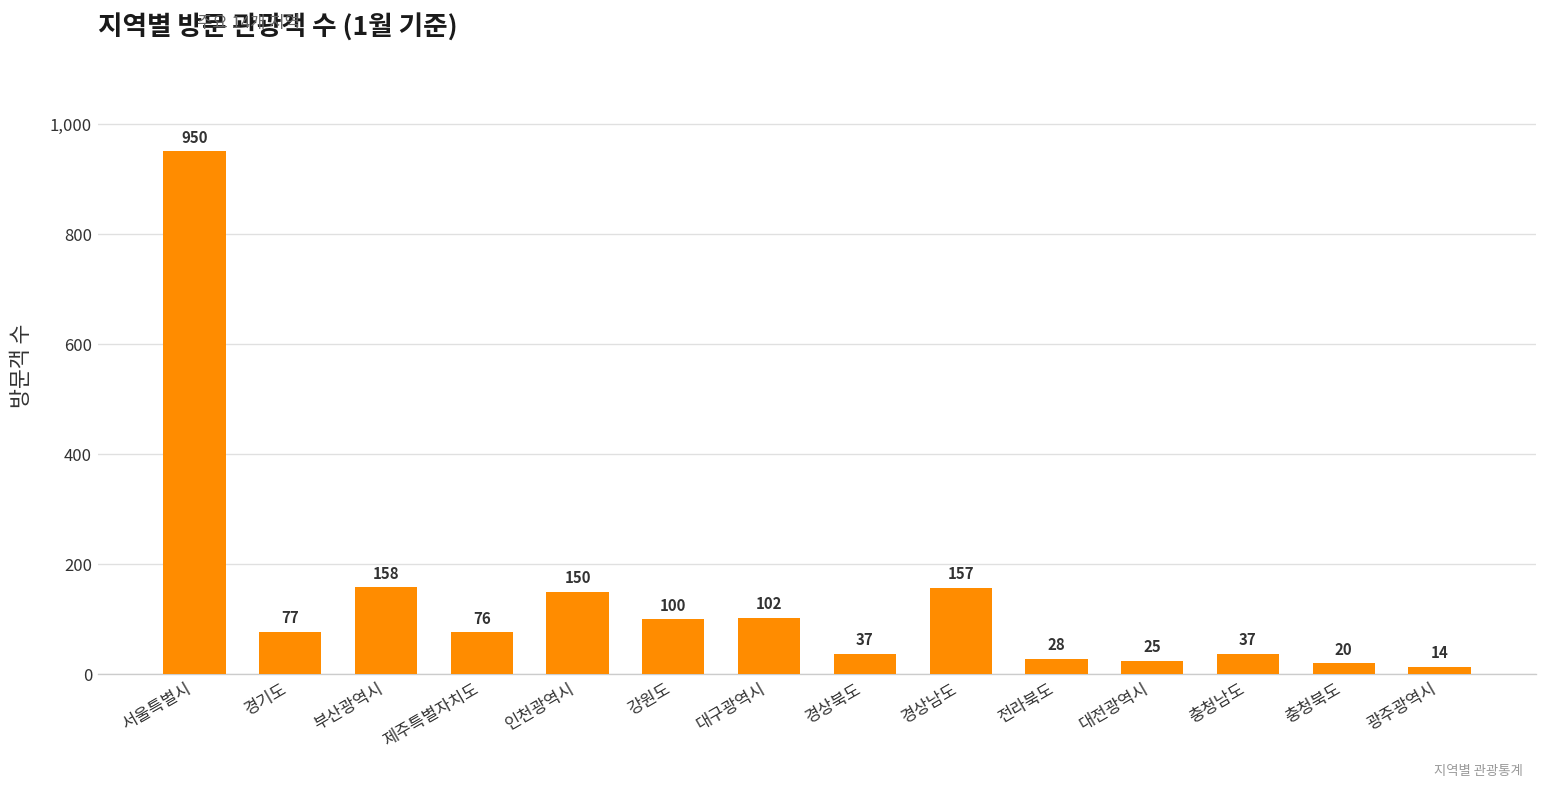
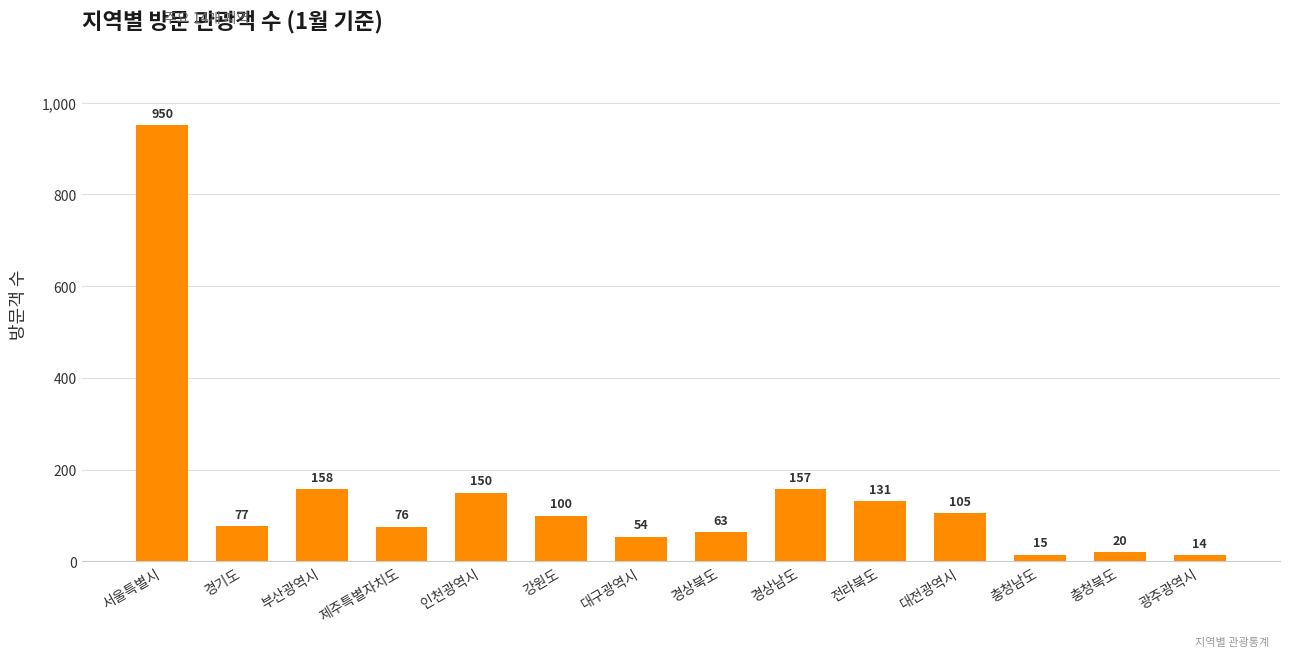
  {
    "서울특별시": 950,
    "경기도": 77,
    "부산광역시": 158,
    "제주특별자치도": 76,
    "인천광역시": 150,
    "강원도": 100,
-   "대구광역시": 102,
-   "경상북도": 37,
+   "대구광역시": 54,
+   "경상북도": 63,
    "경상남도": 157,
-   "전라북도": 28,
-   "대전광역시": 25,
-   "충청남도": 37,
+   "전라북도": 131,
+   "대전광역시": 105,
+   "충청남도": 15,
    "충청북도": 20,
    "광주광역시": 14
  }
